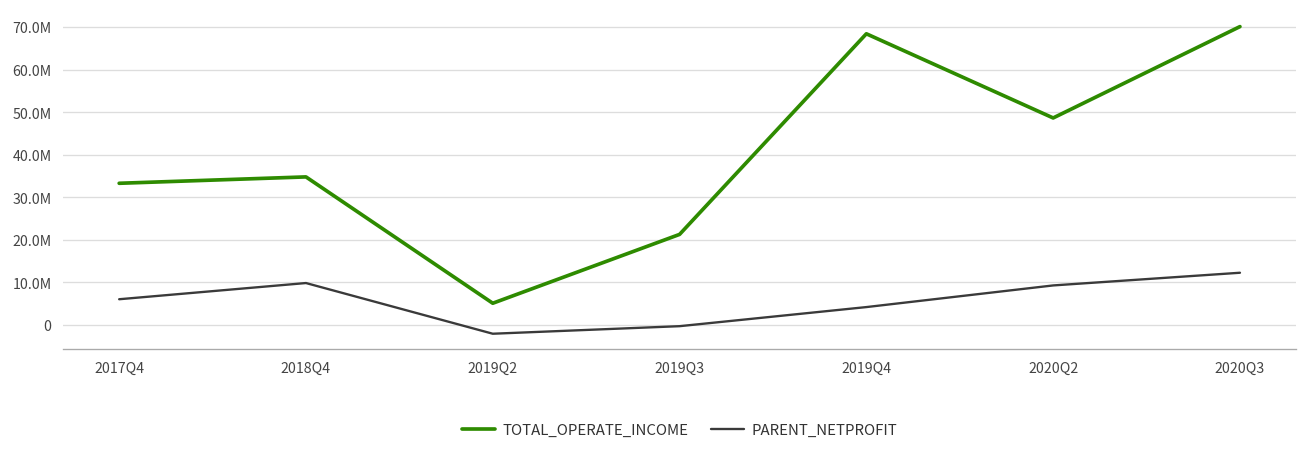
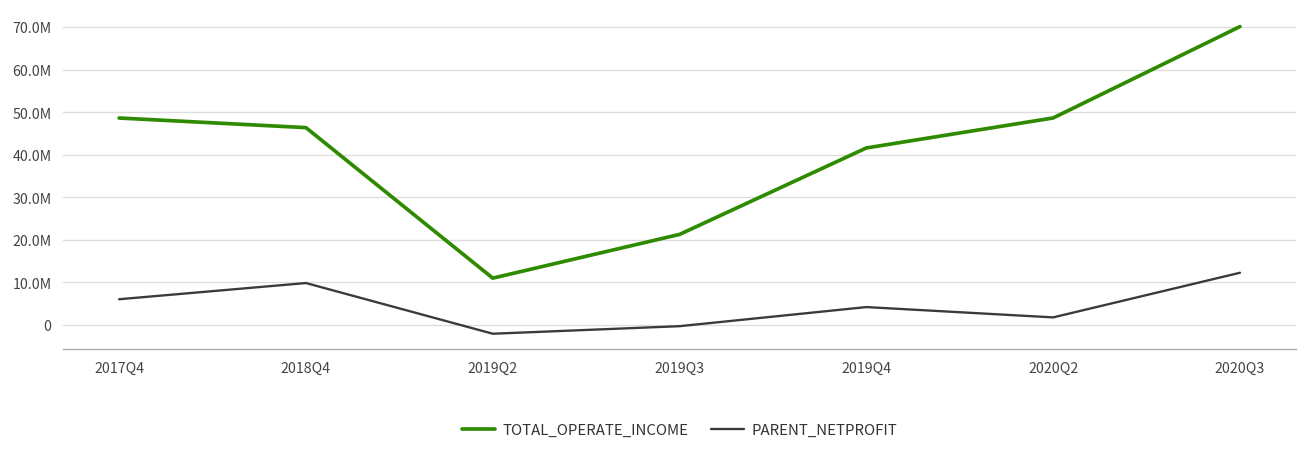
  {
    "TOTAL_OPERATE_INCOME": {
-     "2017Q4": 33000000,
-     "2018Q4": 35000000,
-     "2019Q2": 5000000,
+     "2017Q4": 49000000,
+     "2018Q4": 46000000,
+     "2019Q2": 11000000,
      "2019Q3": 21000000,
-     "2019Q4": 68000000,
+     "2019Q4": 42000000,
      "2020Q2": 49000000,
      "2020Q3": 70000000
    },
    "PARENT_NETPROFIT": {
      "2017Q4": 6000000,
      "2018Q4": 10000000,
      "2019Q2": -2000000,
      "2019Q3": 0,
      "2019Q4": 4000000,
-     "2020Q2": 9000000,
+     "2020Q2": 2000000,
      "2020Q3": 12000000
    }
  }
